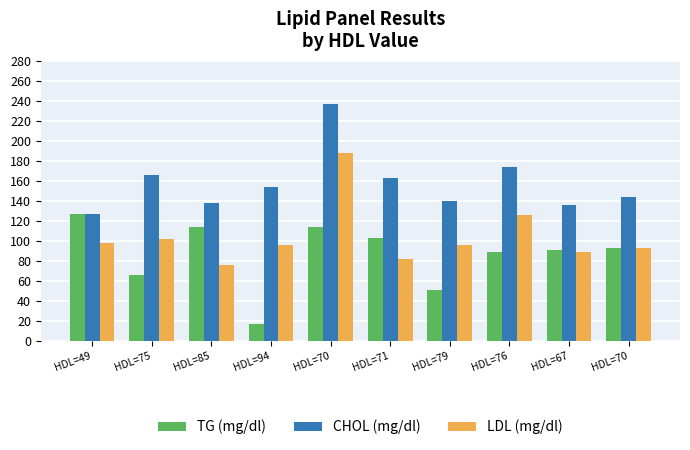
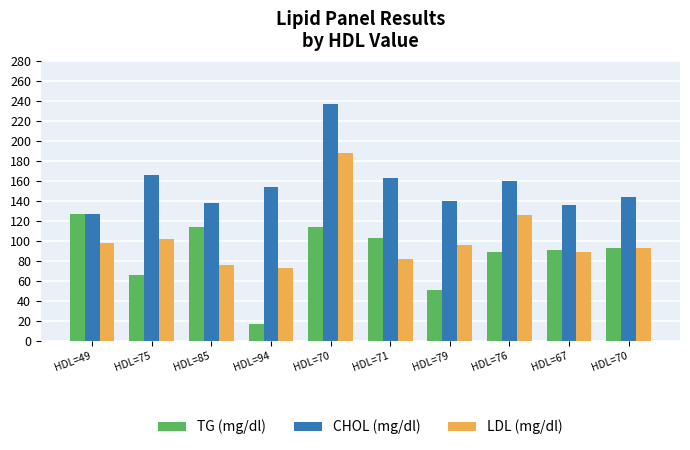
  {
    "TG (mg/dl)": {
      "HDL=49": 130,
      "HDL=75": 70,
      "HDL=85": 110,
      "HDL=94": 20,
      "HDL=71": 100,
      "HDL=79": 50,
      "HDL=76": 90,
      "HDL=67": 90
    },
    "CHOL (mg/dl)": {
      "HDL=49": 130,
      "HDL=75": 170,
      "HDL=85": 140,
      "HDL=94": 150,
      "HDL=71": 160,
      "HDL=79": 140,
-     "HDL=76": 170,
+     "HDL=76": 160,
      "HDL=67": 140
    },
    "LDL (mg/dl)": {
      "HDL=49": 100,
      "HDL=75": 100,
      "HDL=85": 80,
-     "HDL=94": 100,
+     "HDL=94": 70,
      "HDL=71": 80,
      "HDL=79": 100,
      "HDL=76": 130,
      "HDL=67": 90
    }
  }
